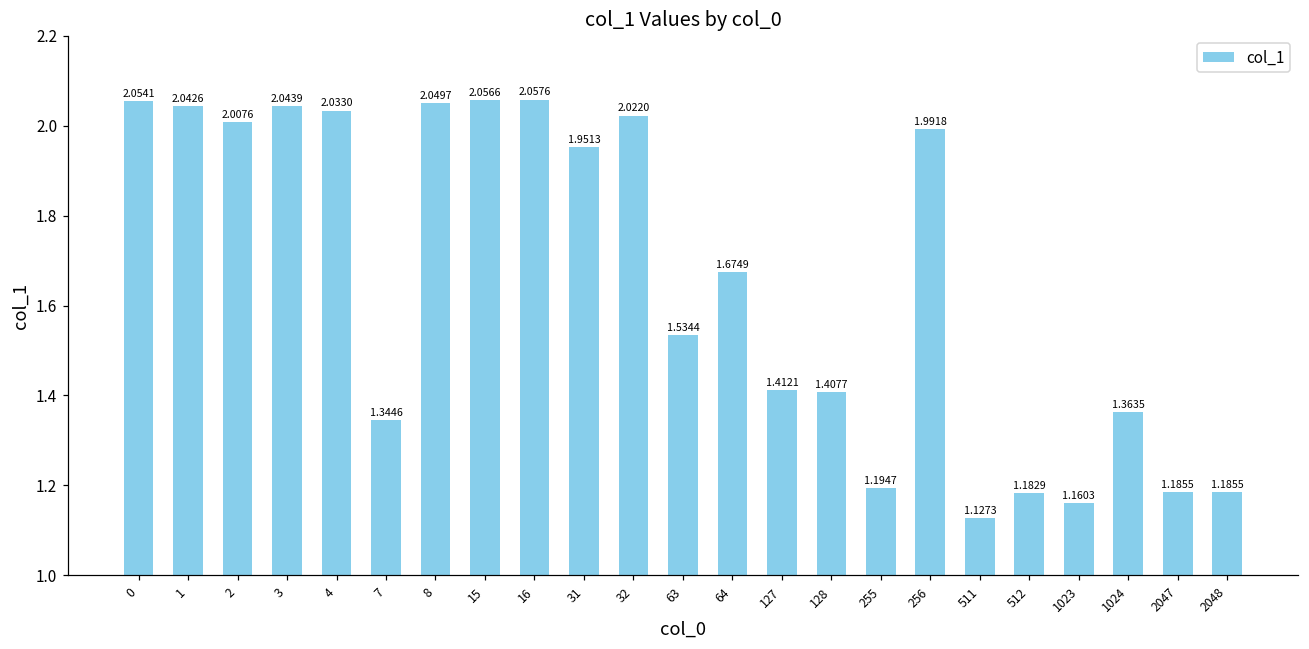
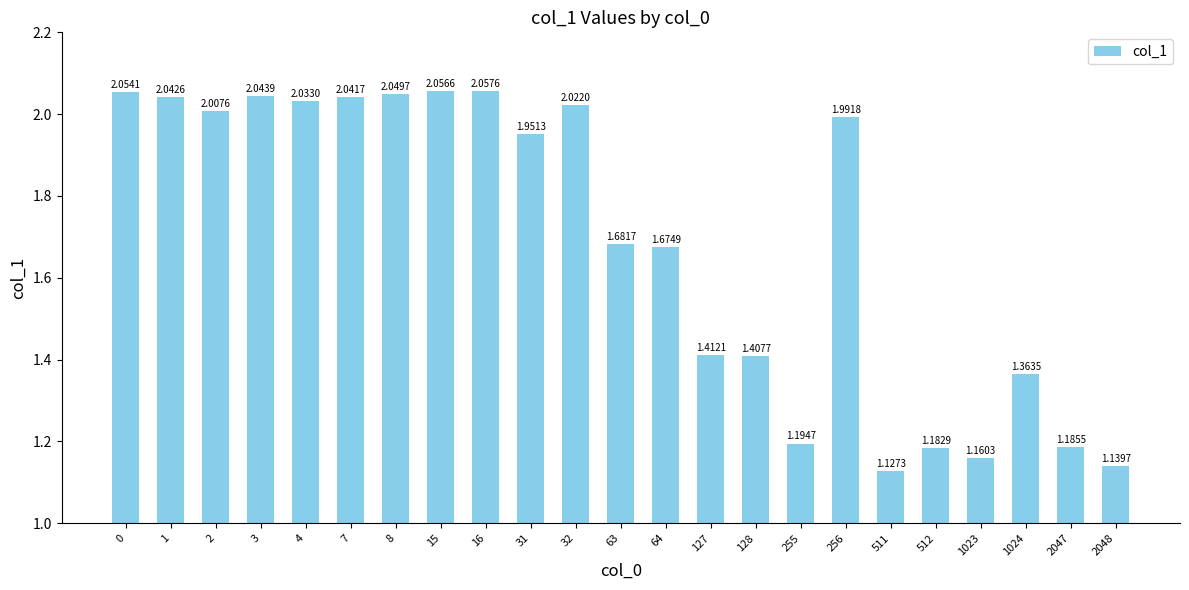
  {
    "0": 2.0541,
    "1": 2.0426,
    "2": 2.0076,
    "3": 2.0439,
    "4": 2.0330,
-   "7": 1.3446,
+   "7": 2.0417,
    "8": 2.0497,
    "15": 2.0566,
    "16": 2.0576,
    "31": 1.9513,
    "32": 2.0220,
-   "63": 1.5344,
+   "63": 1.6817,
    "64": 1.6749,
    "127": 1.4121,
    "128": 1.4077,
    "255": 1.1947,
    "256": 1.9918,
    "511": 1.1273,
    "512": 1.1829,
    "1023": 1.1603,
    "1024": 1.3635,
    "2047": 1.1855,
-   "2048": 1.1855
+   "2048": 1.1397
  }
